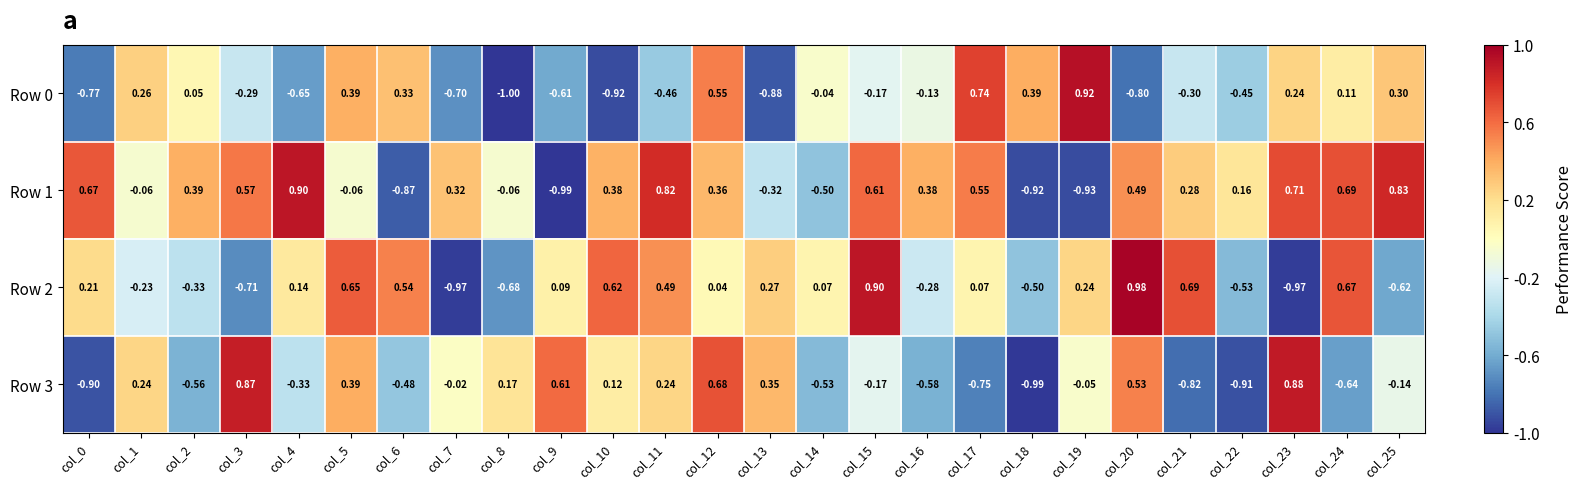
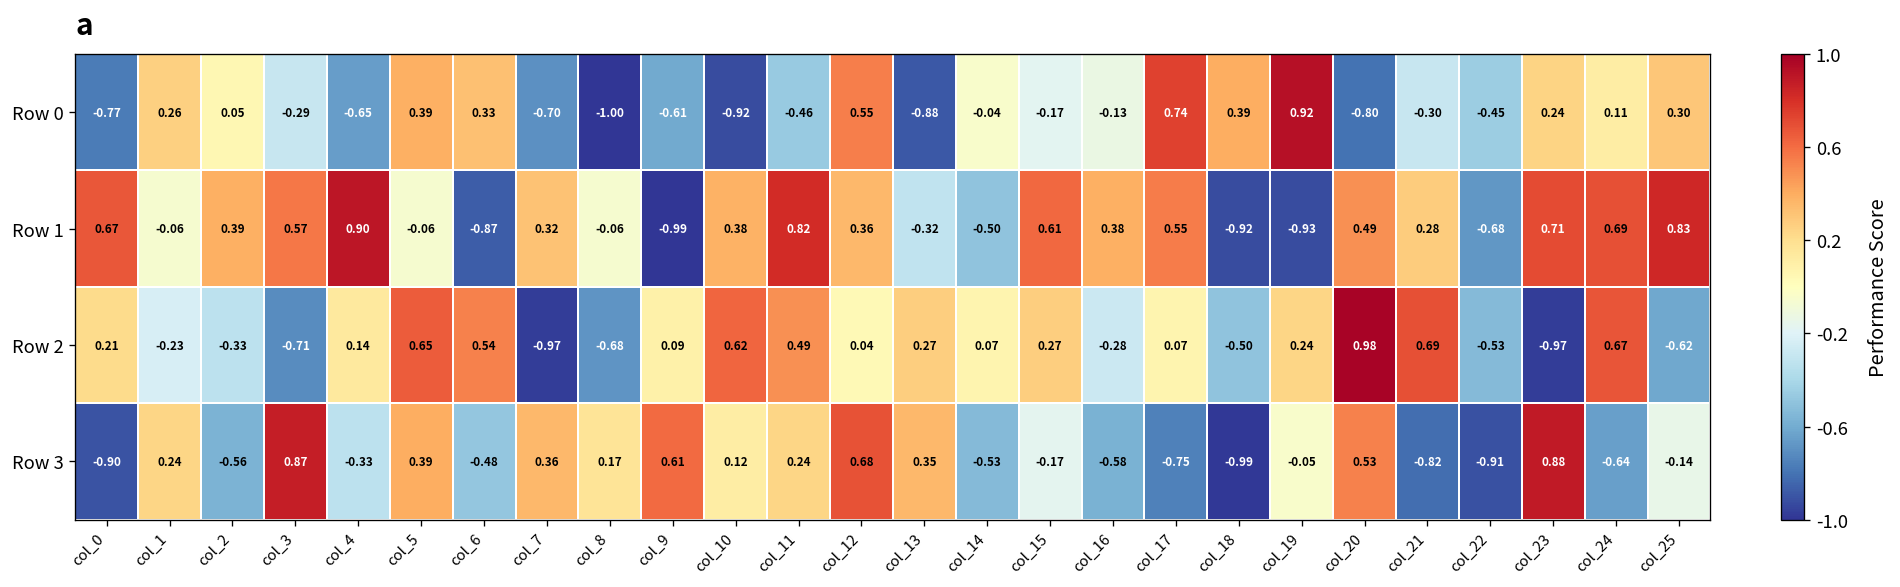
  {
    "Row 0": {
      "col_0": -0.77,
      "col_1": 0.26,
      "col_2": 0.05,
      "col_3": -0.29,
      "col_4": -0.65,
      "col_5": 0.39,
      "col_6": 0.33,
      "col_7": -0.70,
      "col_8": -1.00,
      "col_9": -0.61,
      "col_10": -0.92,
      "col_11": -0.46,
      "col_12": 0.55,
      "col_13": -0.88,
      "col_14": -0.04,
      "col_15": -0.17,
      "col_16": -0.13,
      "col_17": 0.74,
      "col_18": 0.39,
      "col_19": 0.92,
      "col_20": -0.80,
      "col_21": -0.30,
      "col_22": -0.45,
      "col_23": 0.24,
      "col_24": 0.11,
      "col_25": 0.30
    },
    "Row 1": {
      "col_0": 0.67,
      "col_1": -0.06,
      "col_2": 0.39,
      "col_3": 0.57,
      "col_4": 0.90,
      "col_5": -0.06,
      "col_6": -0.87,
      "col_7": 0.32,
      "col_8": -0.06,
      "col_9": -0.99,
      "col_10": 0.38,
      "col_11": 0.82,
      "col_12": 0.36,
      "col_13": -0.32,
      "col_14": -0.50,
      "col_15": 0.61,
      "col_16": 0.38,
      "col_17": 0.55,
      "col_18": -0.92,
      "col_19": -0.93,
      "col_20": 0.49,
      "col_21": 0.28,
-     "col_22": 0.16,
+     "col_22": -0.68,
      "col_23": 0.71,
      "col_24": 0.69,
      "col_25": 0.83
    },
    "Row 2": {
      "col_0": 0.21,
      "col_1": -0.23,
      "col_2": -0.33,
      "col_3": -0.71,
      "col_4": 0.14,
      "col_5": 0.65,
      "col_6": 0.54,
      "col_7": -0.97,
      "col_8": -0.68,
      "col_9": 0.09,
      "col_10": 0.62,
      "col_11": 0.49,
      "col_12": 0.04,
      "col_13": 0.27,
      "col_14": 0.07,
-     "col_15": 0.90,
+     "col_15": 0.27,
      "col_16": -0.28,
      "col_17": 0.07,
      "col_18": -0.50,
      "col_19": 0.24,
      "col_20": 0.98,
      "col_21": 0.69,
      "col_22": -0.53,
      "col_23": -0.97,
      "col_24": 0.67,
      "col_25": -0.62
    },
    "Row 3": {
      "col_0": -0.90,
      "col_1": 0.24,
      "col_2": -0.56,
      "col_3": 0.87,
      "col_4": -0.33,
      "col_5": 0.39,
      "col_6": -0.48,
-     "col_7": -0.02,
+     "col_7": 0.36,
      "col_8": 0.17,
      "col_9": 0.61,
      "col_10": 0.12,
      "col_11": 0.24,
      "col_12": 0.68,
      "col_13": 0.35,
      "col_14": -0.53,
      "col_15": -0.17,
      "col_16": -0.58,
      "col_17": -0.75,
      "col_18": -0.99,
      "col_19": -0.05,
      "col_20": 0.53,
      "col_21": -0.82,
      "col_22": -0.91,
      "col_23": 0.88,
      "col_24": -0.64,
      "col_25": -0.14
    }
  }
